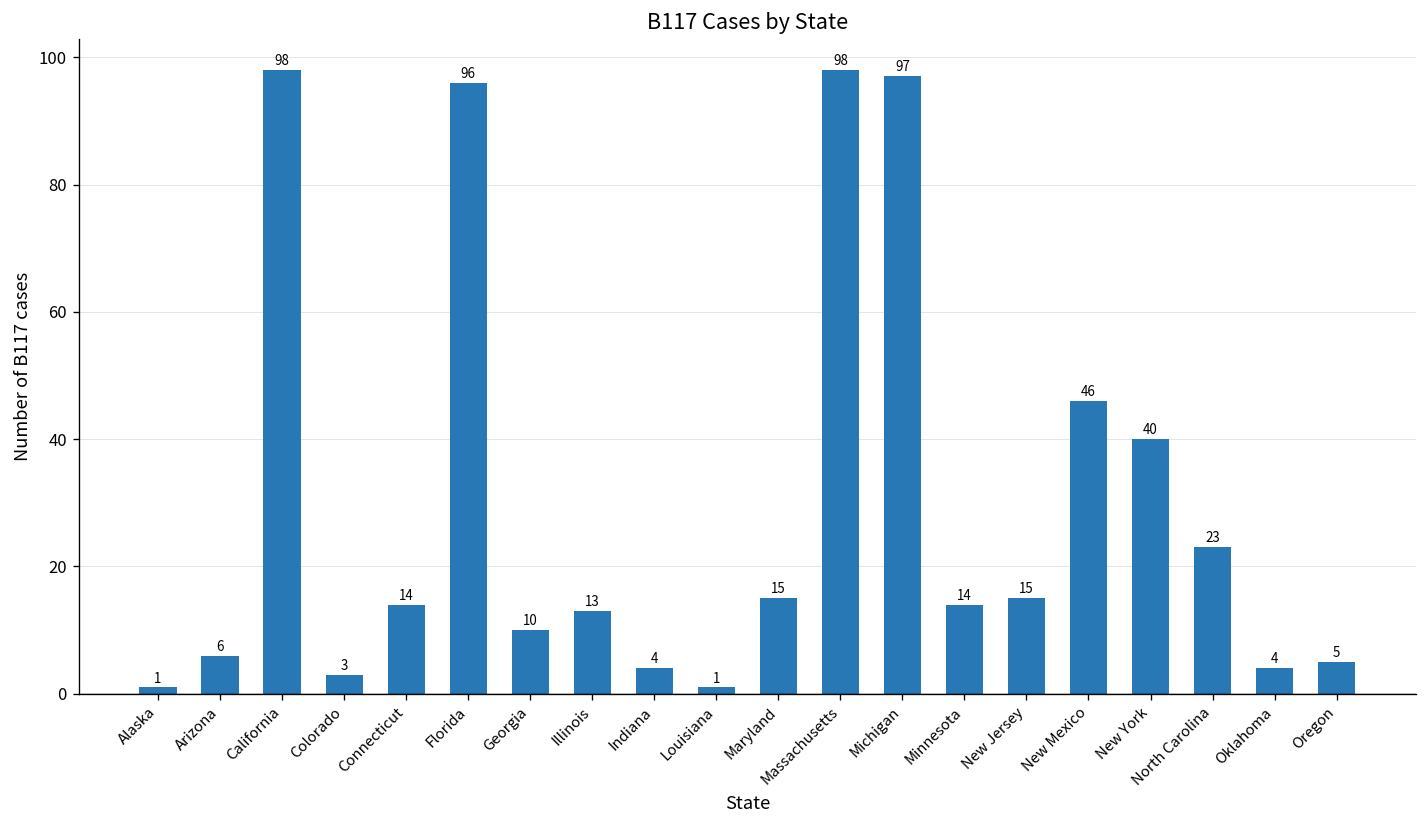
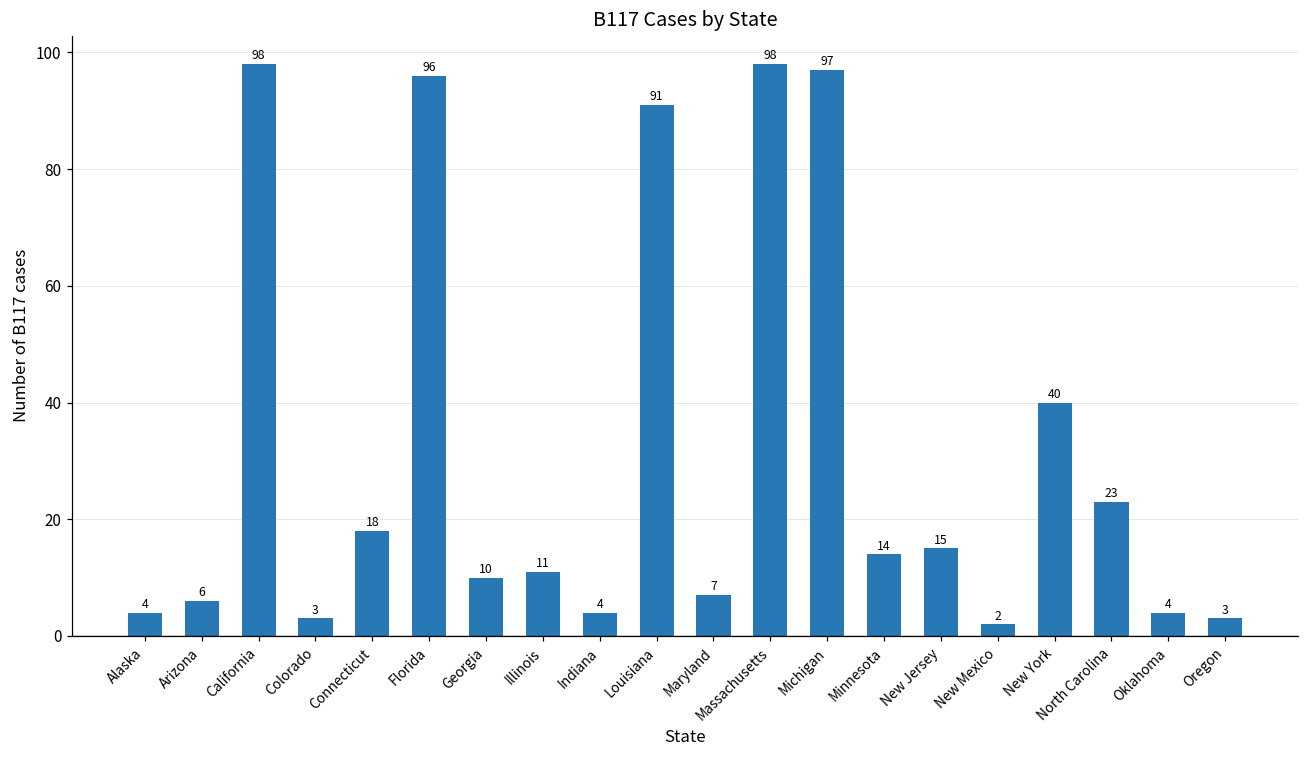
  {
-   "Alaska": 1,
+   "Alaska": 4,
    "Arizona": 6,
    "California": 98,
    "Colorado": 3,
-   "Connecticut": 14,
+   "Connecticut": 18,
    "Florida": 96,
    "Georgia": 10,
-   "Illinois": 13,
+   "Illinois": 11,
    "Indiana": 4,
-   "Louisiana": 1,
-   "Maryland": 15,
+   "Louisiana": 91,
+   "Maryland": 7,
    "Massachusetts": 98,
    "Michigan": 97,
    "Minnesota": 14,
    "New Jersey": 15,
-   "New Mexico": 46,
+   "New Mexico": 2,
    "New York": 40,
    "North Carolina": 23,
    "Oklahoma": 4,
-   "Oregon": 5
+   "Oregon": 3
  }
